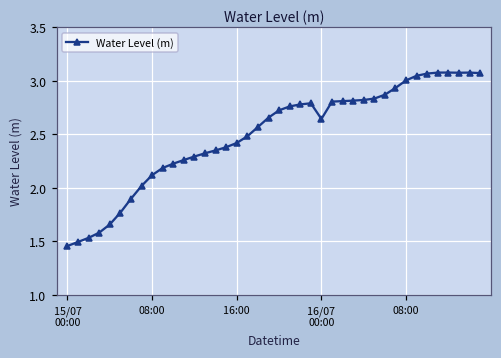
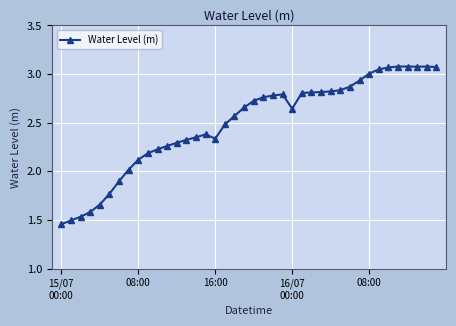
  {
    "15/07 00:00": 1.5,
-   "16:00": 2.4,
+   "16:00": 2.3,
    "16/07 00:00": 2.6
  }
